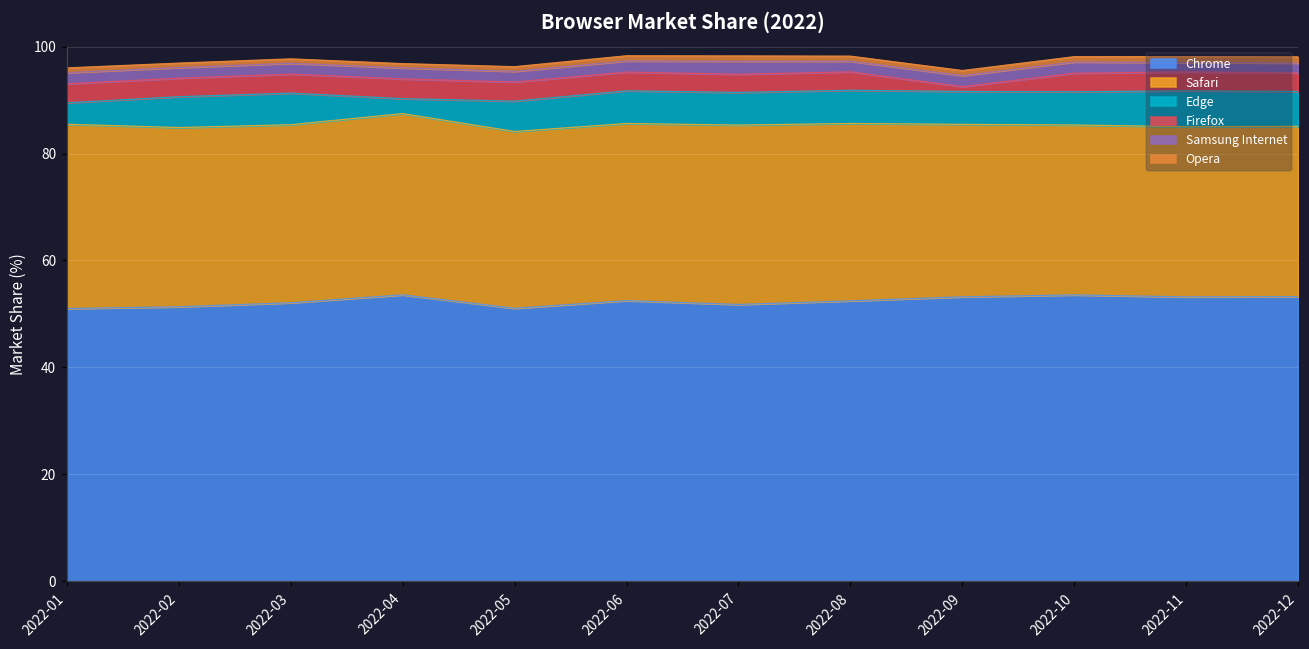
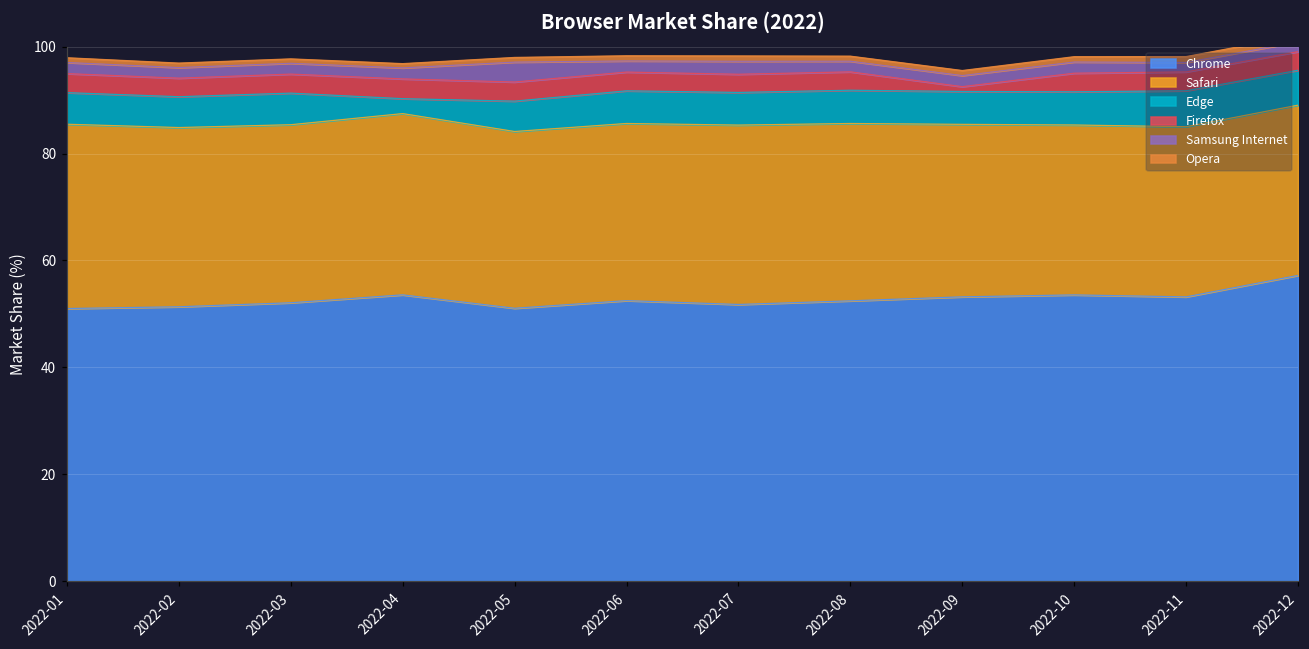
  {
    "Chrome": {
      "2022-01": 51,
      "2022-02": 51,
      "2022-03": 52,
      "2022-04": 54,
      "2022-05": 51,
      "2022-06": 52,
      "2022-07": 52,
      "2022-08": 52,
      "2022-09": 53,
      "2022-10": 54,
      "2022-11": 53,
-     "2022-12": 53
+     "2022-12": 57
    },
    "Edge": {
-     "2022-01": 4,
+     "2022-01": 6,
      "2022-02": 6,
      "2022-03": 6,
      "2022-04": 3,
      "2022-05": 6,
      "2022-06": 6,
      "2022-07": 6,
      "2022-08": 6,
      "2022-09": 6,
      "2022-10": 6,
      "2022-12": 7
    },
    "Firefox": {
      "2022-01": 4,
      "2022-02": 3,
      "2022-03": 4,
      "2022-04": 4,
      "2022-05": 4,
      "2022-06": 4,
      "2022-07": 3,
      "2022-08": 3,
      "2022-09": 1,
      "2022-10": 3,
      "2022-12": 3
    },
    "Samsung Internet": {
      "2022-01": 2,
      "2022-02": 2,
      "2022-03": 2,
      "2022-04": 2,
-     "2022-05": 2,
+     "2022-05": 4,
      "2022-06": 2,
      "2022-07": 2,
      "2022-08": 2,
      "2022-09": 2,
      "2022-10": 2
    }
  }
